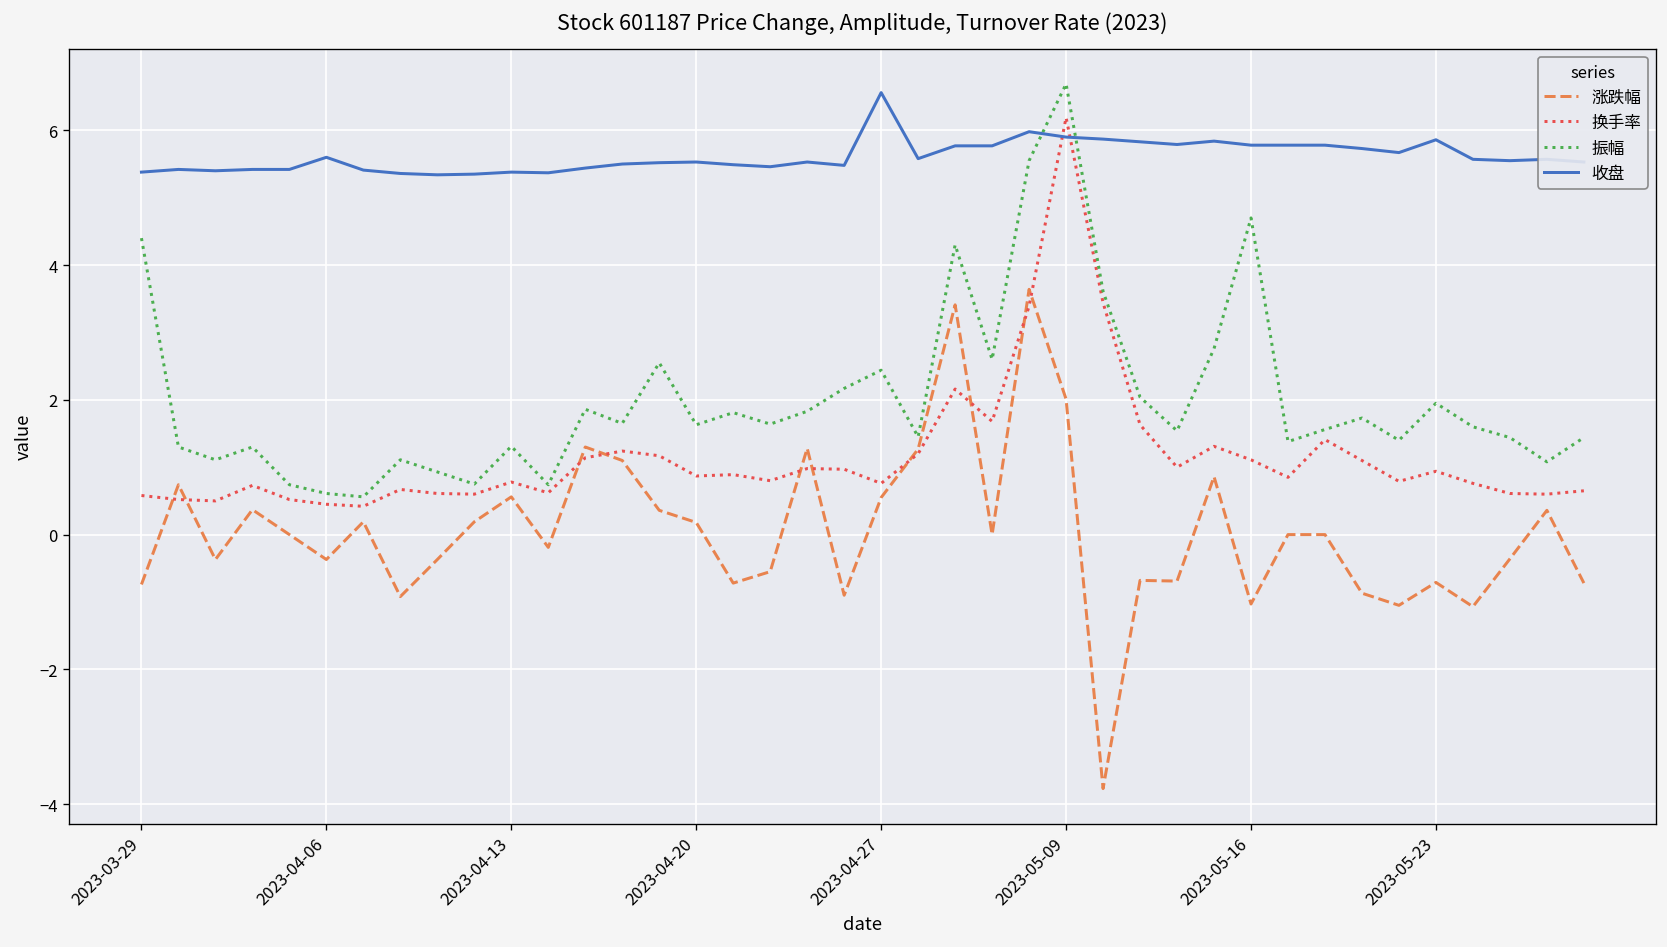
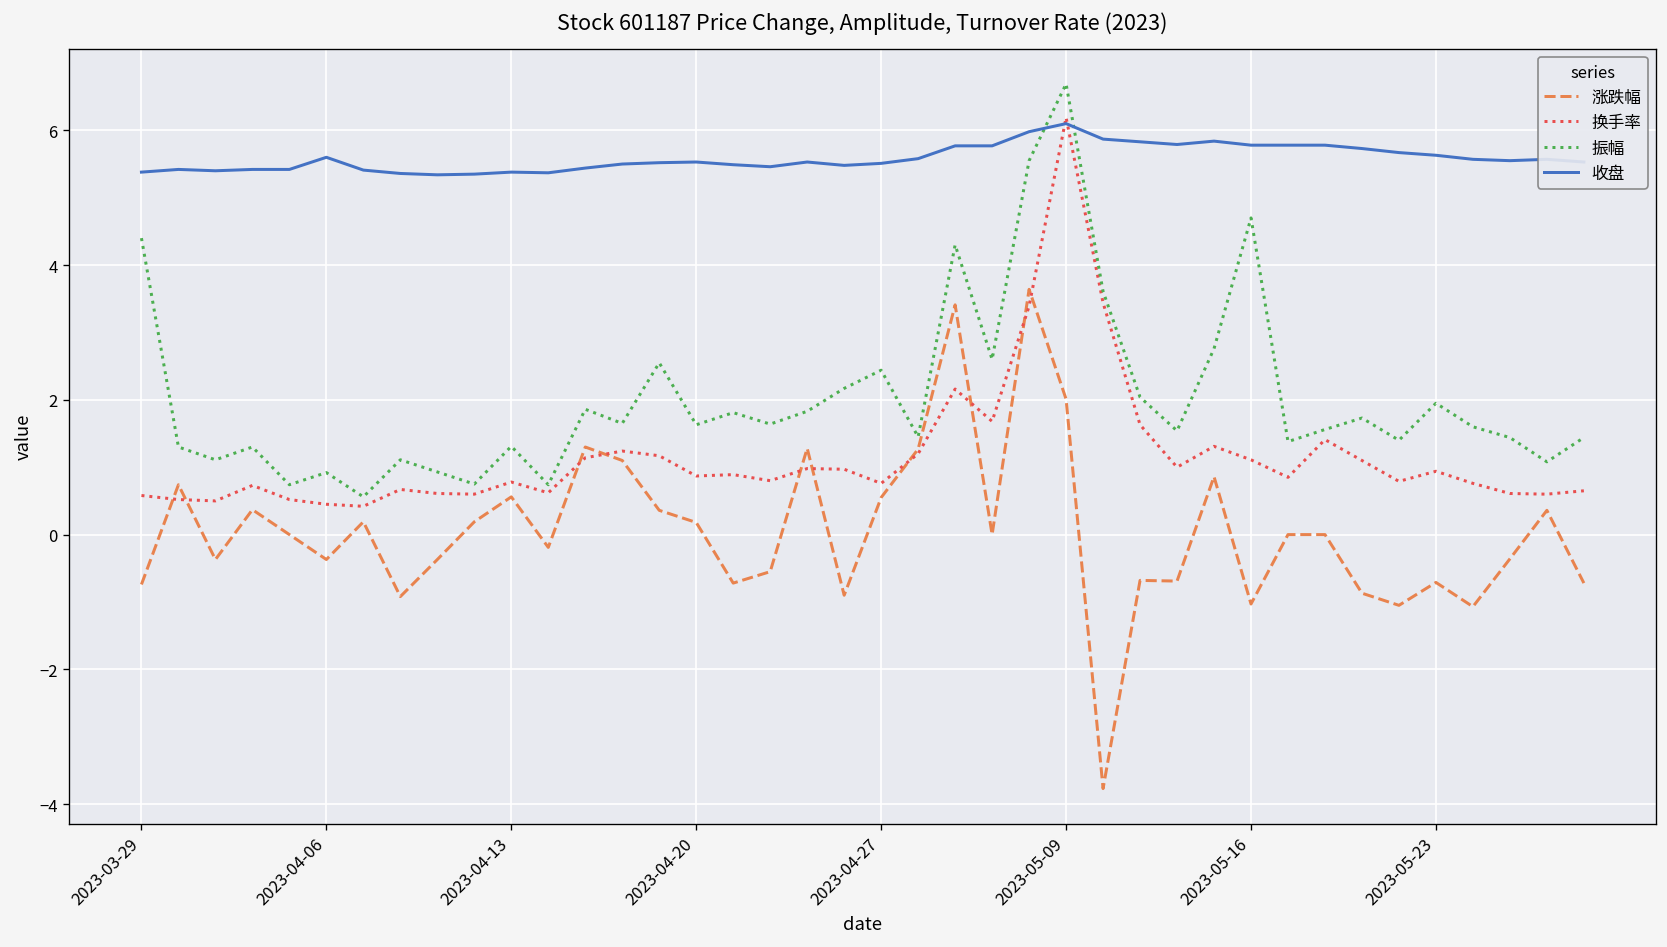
  {
    "振幅": {
      "2023-03-29": 4.4,
-     "2023-04-06": 0.6,
+     "2023-04-06": 0.9,
      "2023-04-13": 1.3,
      "2023-04-20": 1.6,
      "2023-04-27": 2.4,
      "2023-05-09": 6.7,
      "2023-05-16": 4.7,
      "2023-05-23": 2.0
    },
    "收盘": {
      "2023-03-29": 5.4,
      "2023-04-06": 5.6,
      "2023-04-13": 5.4,
      "2023-04-20": 5.5,
-     "2023-04-27": 6.6,
-     "2023-05-09": 5.9,
+     "2023-04-27": 5.5,
+     "2023-05-09": 6.1,
      "2023-05-16": 5.8,
-     "2023-05-23": 5.9
+     "2023-05-23": 5.6
    }
  }
